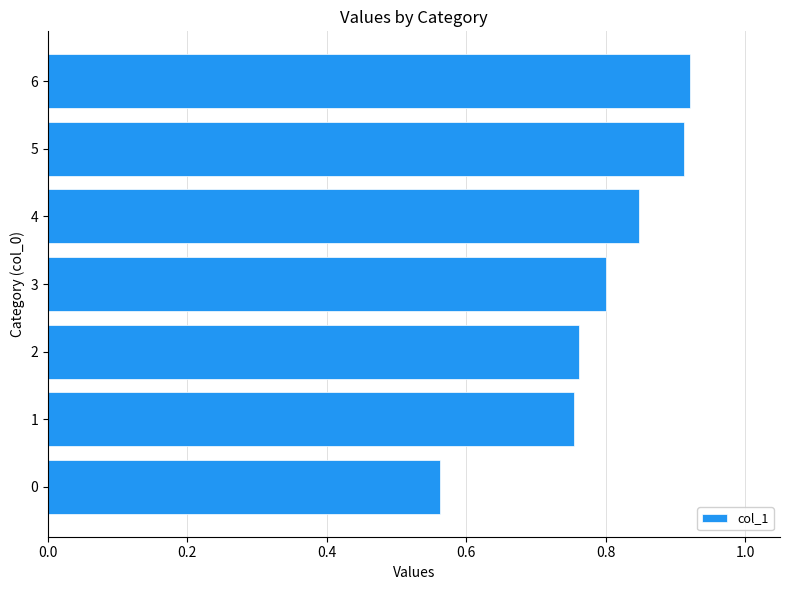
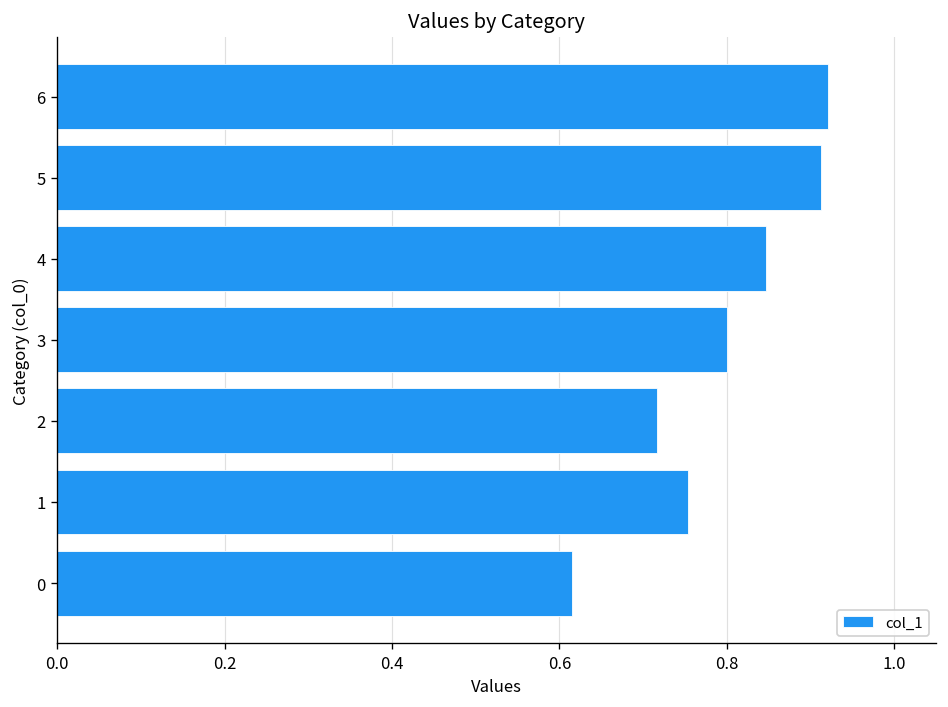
  {
    "6": 0.92,
    "5": 0.91,
    "4": 0.85,
    "3": 0.80,
-   "2": 0.76,
+   "2": 0.72,
    "1": 0.75,
-   "0": 0.56
+   "0": 0.62
  }
